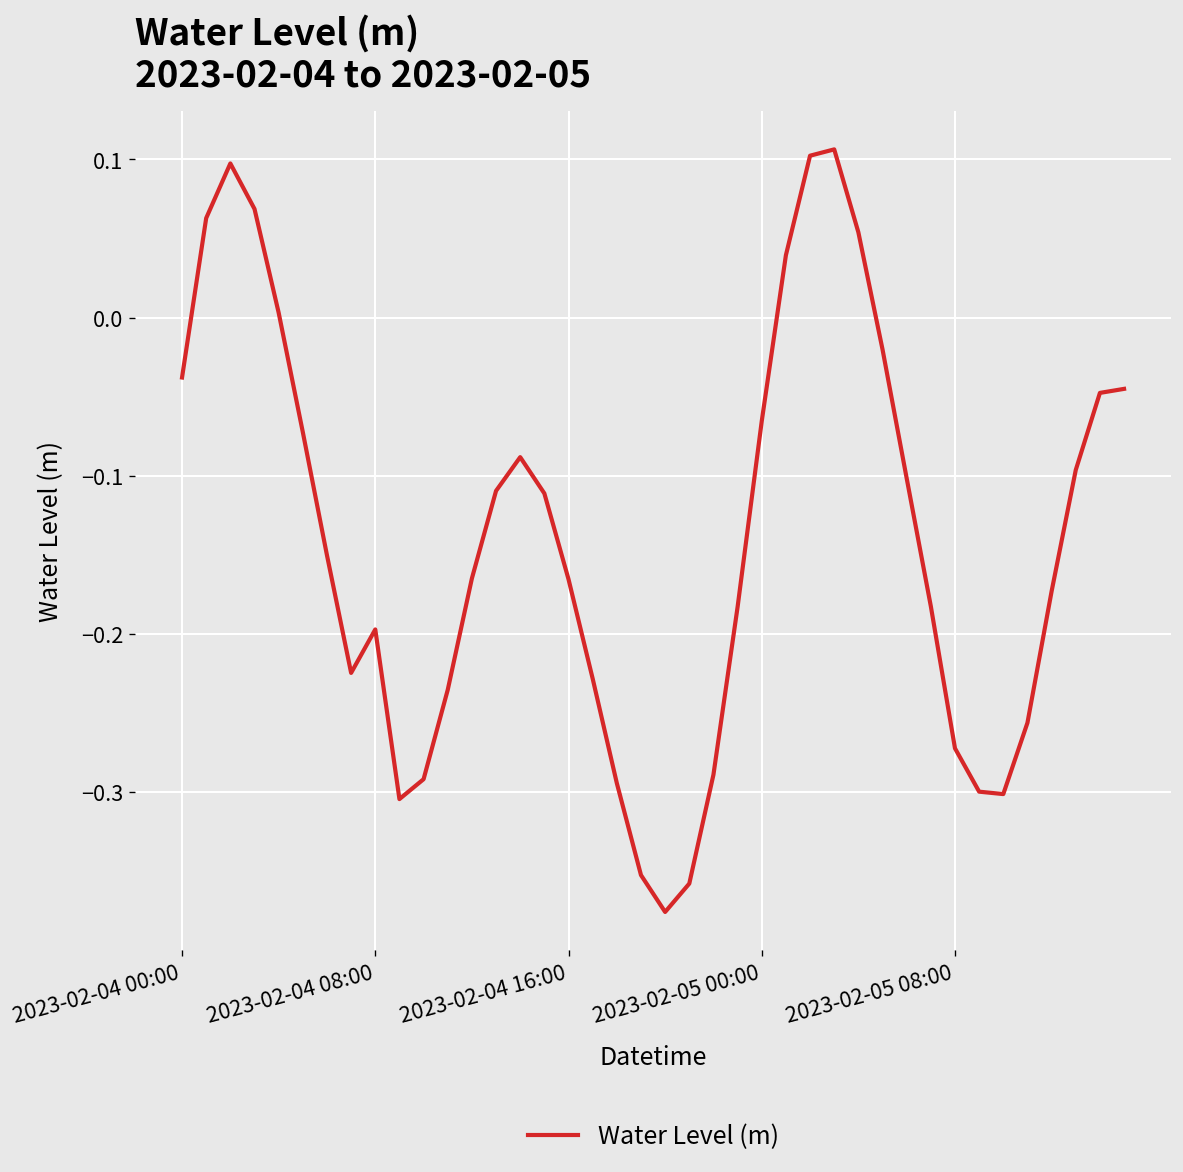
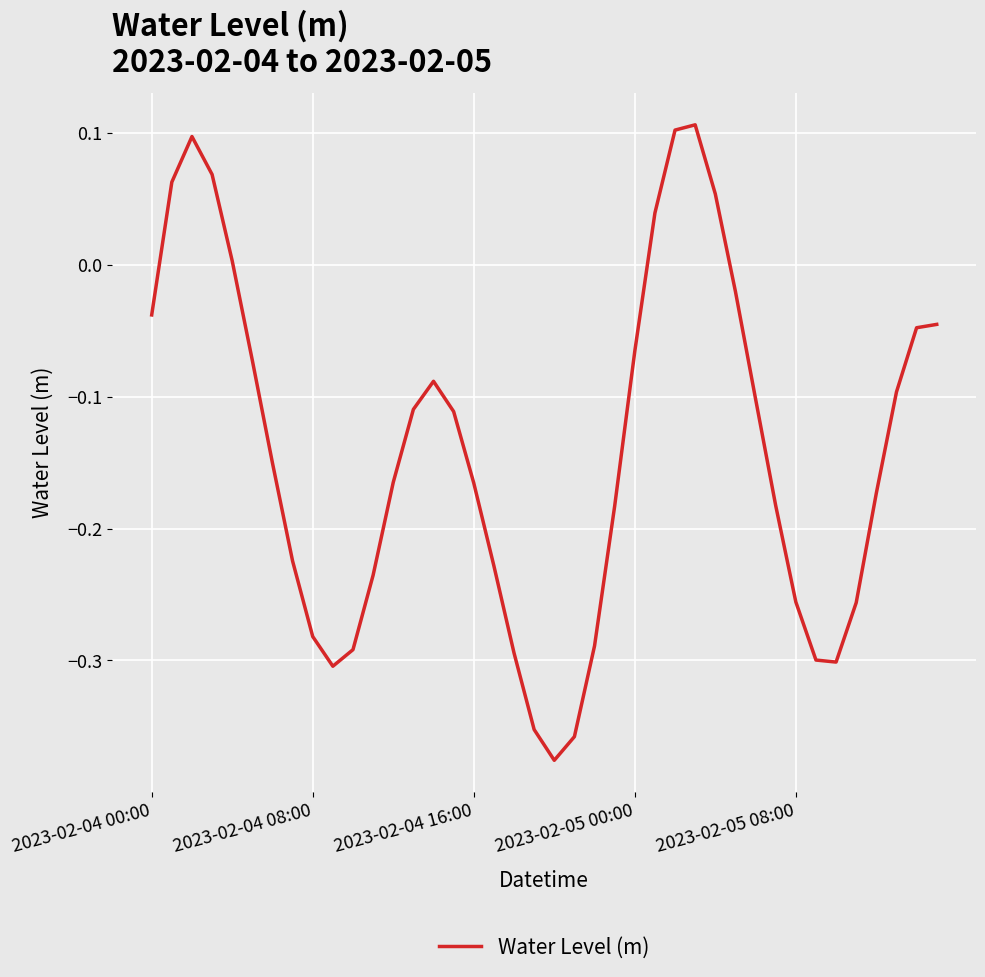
  {
    "2023-02-04 00:00": -0.038,
-   "2023-02-04 08:00": -0.197,
+   "2023-02-04 08:00": -0.282,
    "2023-02-04 16:00": -0.165,
    "2023-02-05 00:00": -0.065,
-   "2023-02-05 08:00": -0.272
+   "2023-02-05 08:00": -0.256
  }
